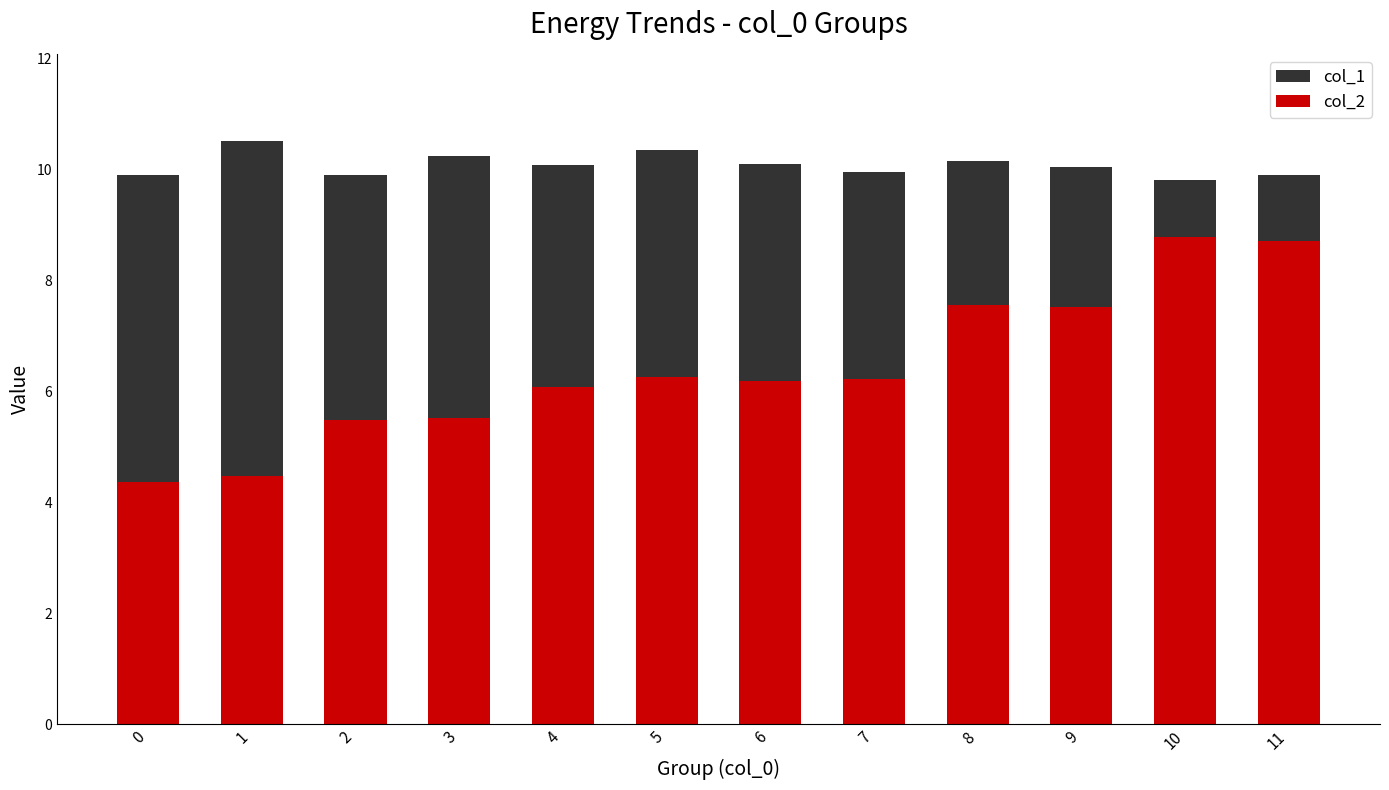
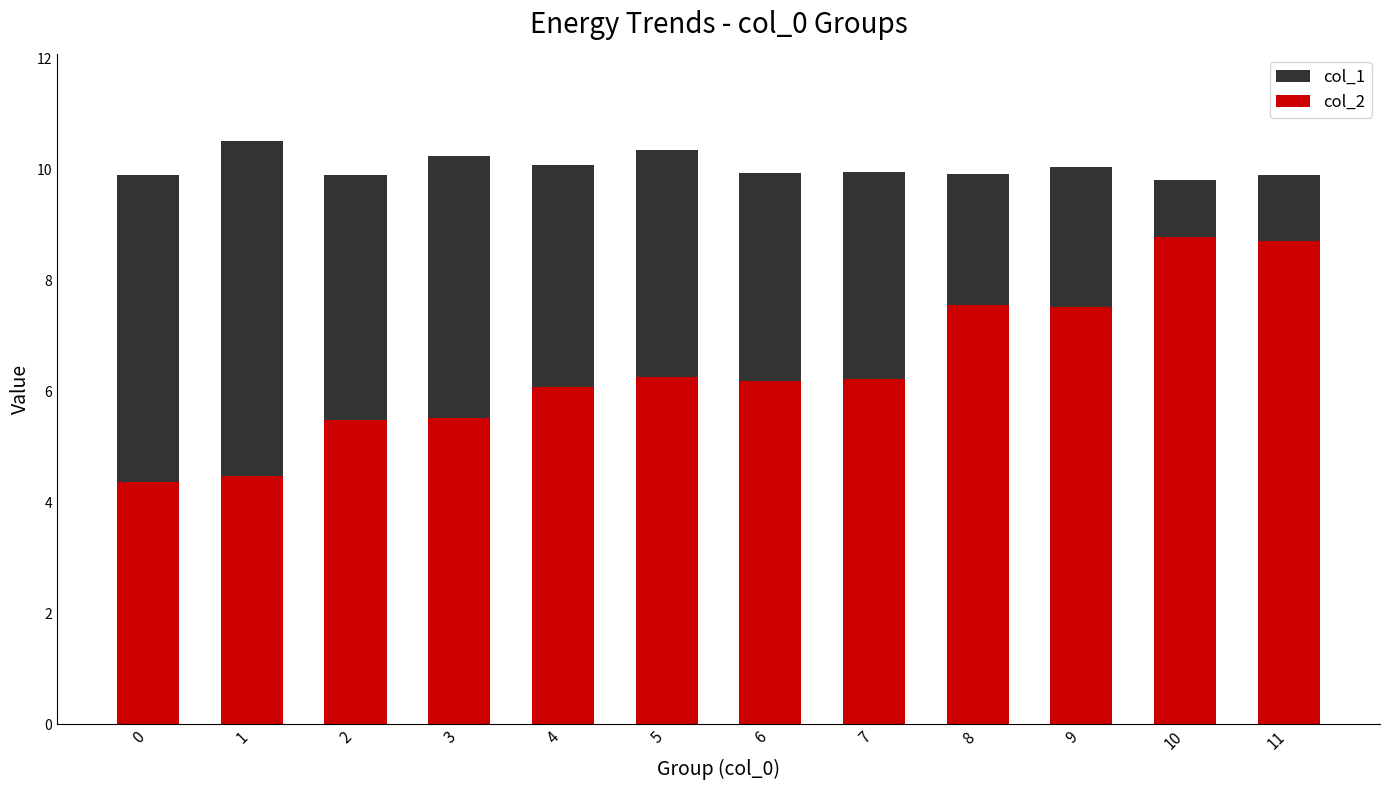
  {
    "col_1": {
      "0": 9.9,
      "1": 10.5,
      "2": 9.9,
      "3": 10.2,
      "4": 10.1,
      "5": 10.4,
-     "6": 10.1,
+     "6": 9.9,
      "7": 10.0,
-     "8": 10.2,
+     "8": 9.9,
      "9": 10.0,
      "10": 9.8,
      "11": 9.9
    }
  }
